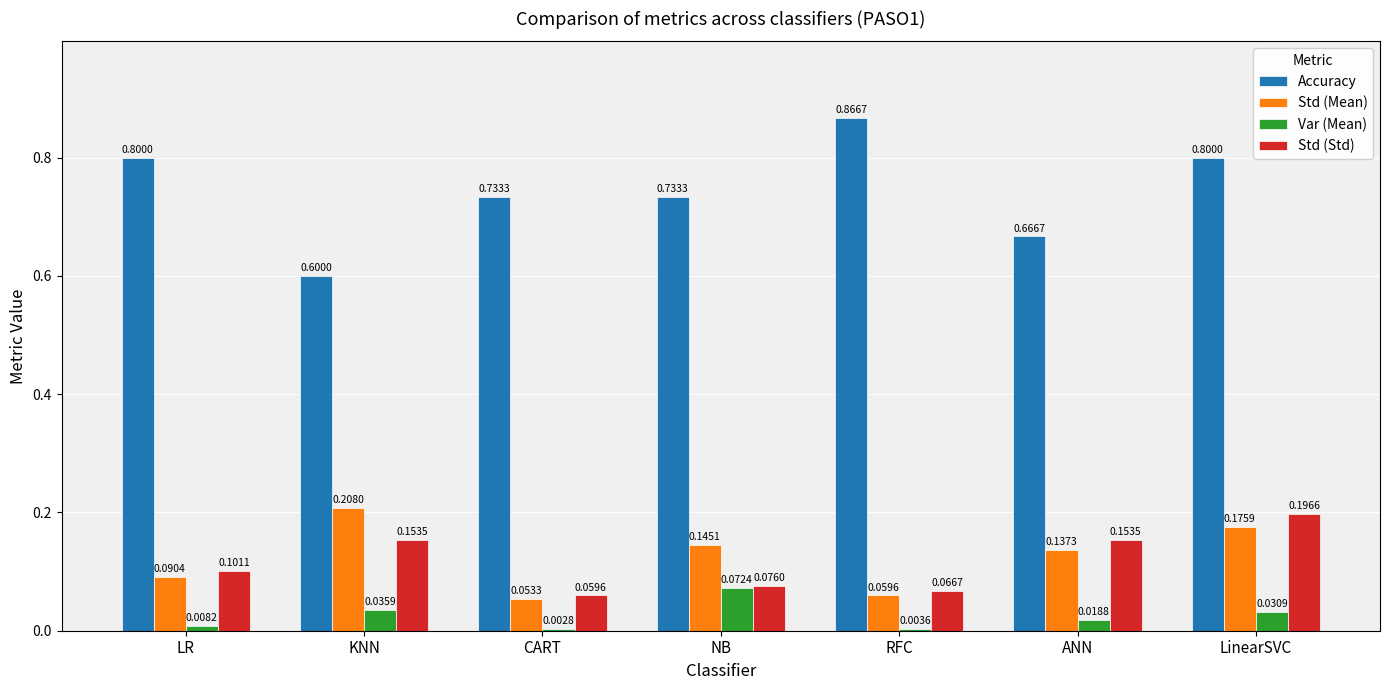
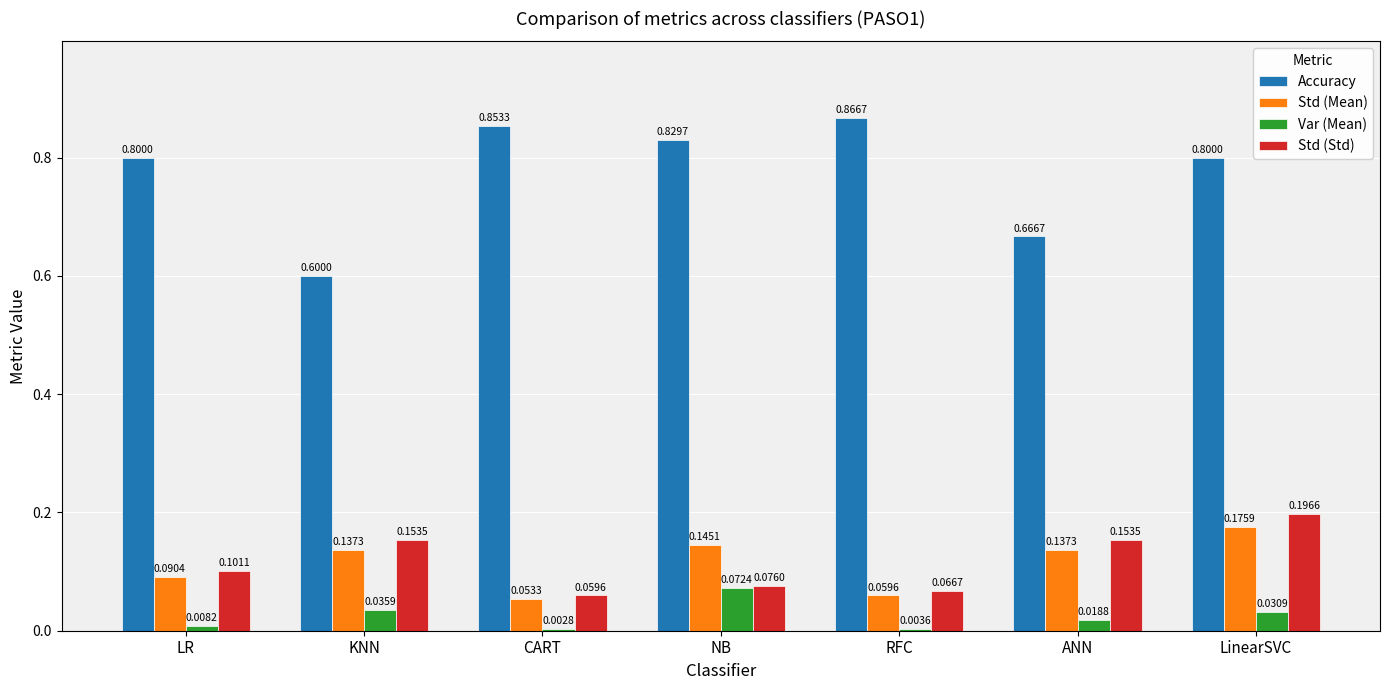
  {
    "Accuracy": {
      "LR": 0.8000,
      "KNN": 0.6000,
-     "CART": 0.7333,
-     "NB": 0.7333,
+     "CART": 0.8533,
+     "NB": 0.8297,
      "RFC": 0.8667,
      "ANN": 0.6667,
      "LinearSVC": 0.8000
    },
    "Std (Mean)": {
      "LR": 0.0904,
-     "KNN": 0.2080,
+     "KNN": 0.1373,
      "CART": 0.0533,
      "NB": 0.1451,
      "RFC": 0.0596,
      "ANN": 0.1373,
      "LinearSVC": 0.1759
    },
    "Var (Mean)": {
      "LR": 0.0082,
      "KNN": 0.0359,
      "CART": 0.0028,
      "NB": 0.0724,
      "RFC": 0.0036,
      "ANN": 0.0188,
      "LinearSVC": 0.0309
    },
    "Std (Std)": {
      "LR": 0.1011,
      "KNN": 0.1535,
      "CART": 0.0596,
      "NB": 0.0760,
      "RFC": 0.0667,
      "ANN": 0.1535,
      "LinearSVC": 0.1966
    }
  }
